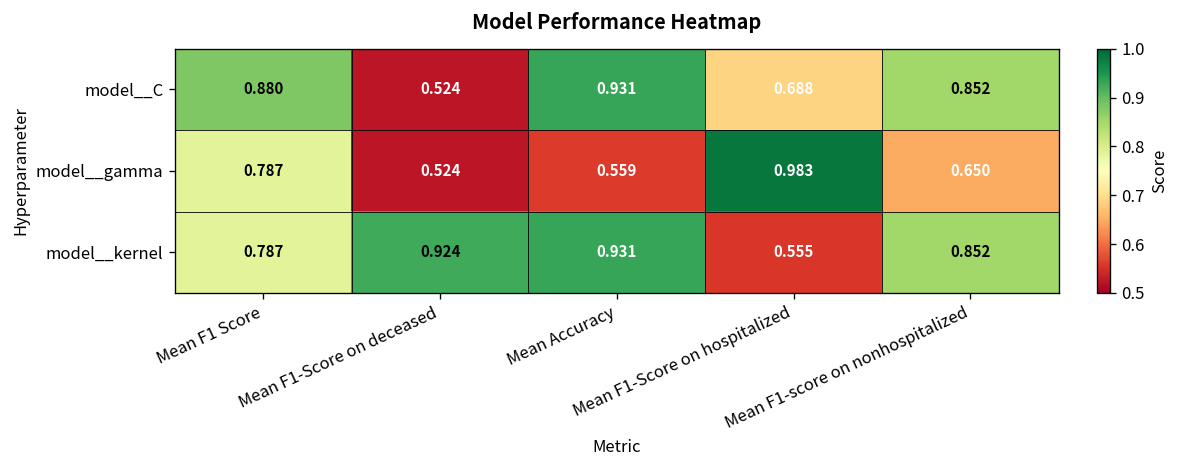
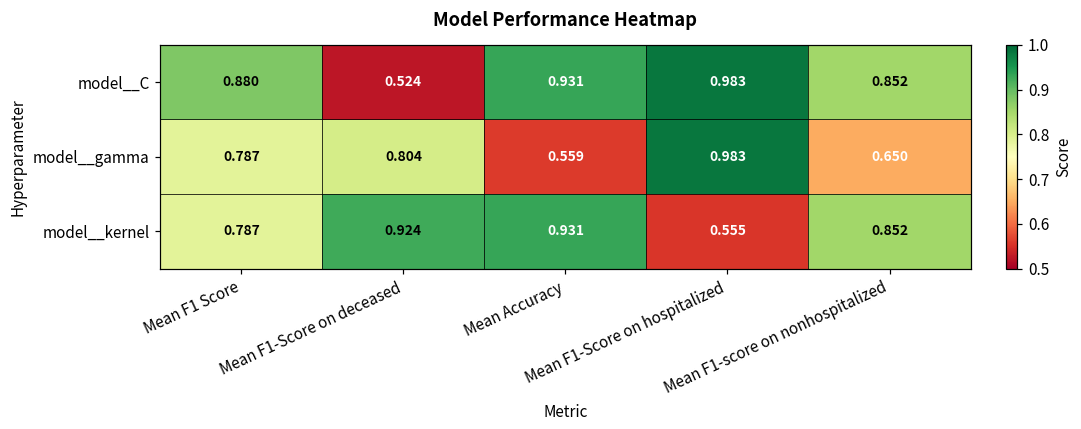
  {
    "model__C": {
      "Mean F1 Score": 0.880,
      "Mean F1-Score on deceased": 0.524,
      "Mean Accuracy": 0.931,
-     "Mean F1-Score on hospitalized": 0.688,
+     "Mean F1-Score on hospitalized": 0.983,
      "Mean F1-score on nonhospitalized": 0.852
    },
    "model__gamma": {
      "Mean F1 Score": 0.787,
-     "Mean F1-Score on deceased": 0.524,
+     "Mean F1-Score on deceased": 0.804,
      "Mean Accuracy": 0.559,
      "Mean F1-Score on hospitalized": 0.983,
      "Mean F1-score on nonhospitalized": 0.650
    },
    "model__kernel": {
      "Mean F1 Score": 0.787,
      "Mean F1-Score on deceased": 0.924,
      "Mean Accuracy": 0.931,
      "Mean F1-Score on hospitalized": 0.555,
      "Mean F1-score on nonhospitalized": 0.852
    }
  }
